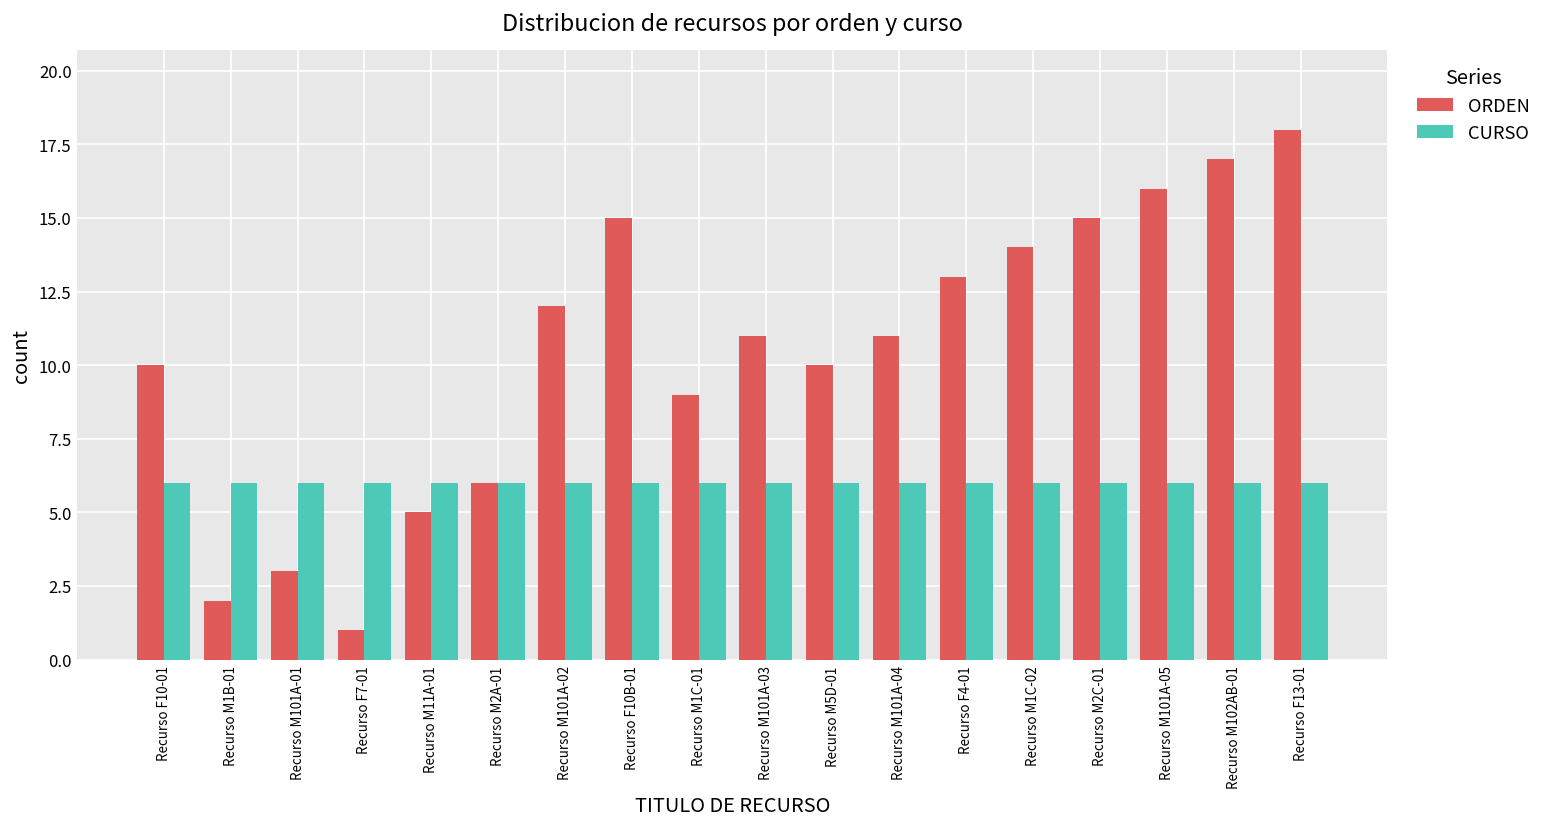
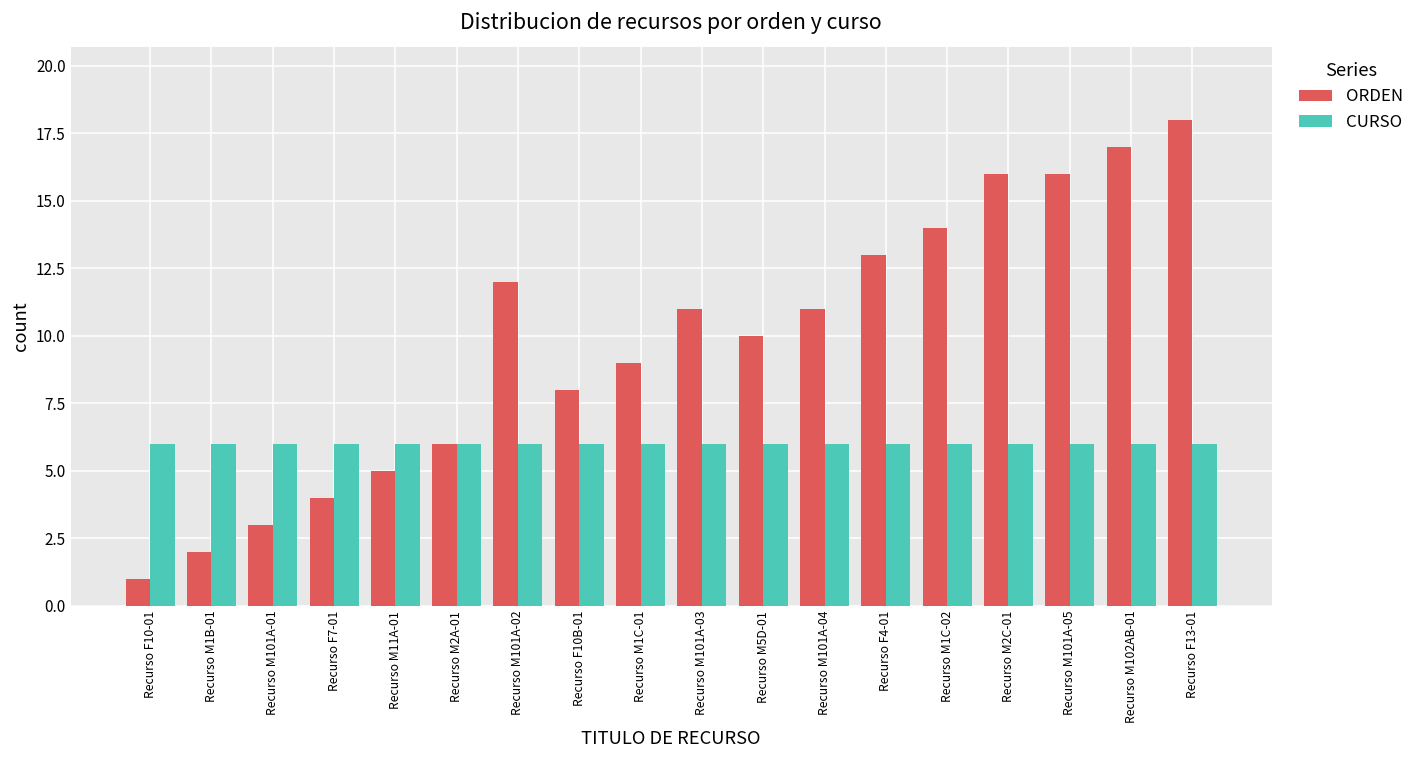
  {
    "ORDEN": {
-     "Recurso F10-01": 10,
+     "Recurso F10-01": 1,
      "Recurso M1B-01": 2,
      "Recurso M101A-01": 3,
-     "Recurso F7-01": 1,
+     "Recurso F7-01": 4,
      "Recurso M11A-01": 5,
      "Recurso M2A-01": 6,
      "Recurso M101A-02": 12,
-     "Recurso F10B-01": 15,
+     "Recurso F10B-01": 8,
      "Recurso M1C-01": 9,
      "Recurso M101A-03": 11,
      "Recurso M5D-01": 10,
      "Recurso M101A-04": 11,
      "Recurso F4-01": 13,
      "Recurso M1C-02": 14,
-     "Recurso M2C-01": 15,
+     "Recurso M2C-01": 16,
      "Recurso M101A-05": 16,
      "Recurso M102AB-01": 17,
      "Recurso F13-01": 18
    },
    "CURSO": {
      "Recurso F10-01": 6,
      "Recurso M1B-01": 6,
      "Recurso M101A-01": 6,
      "Recurso F7-01": 6,
      "Recurso M11A-01": 6,
      "Recurso M2A-01": 6,
      "Recurso M101A-02": 6,
      "Recurso F10B-01": 6,
      "Recurso M1C-01": 6,
      "Recurso M101A-03": 6,
      "Recurso M5D-01": 6,
      "Recurso M101A-04": 6,
      "Recurso F4-01": 6,
      "Recurso M1C-02": 6,
      "Recurso M2C-01": 6,
      "Recurso M101A-05": 6,
      "Recurso M102AB-01": 6,
      "Recurso F13-01": 6
    }
  }
